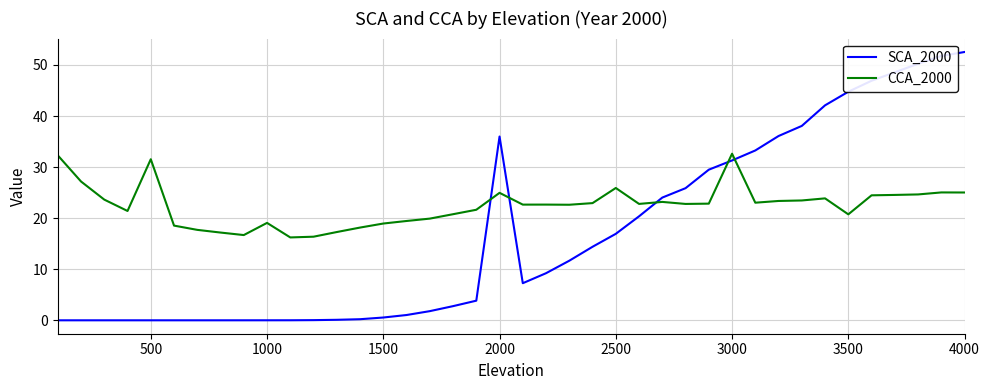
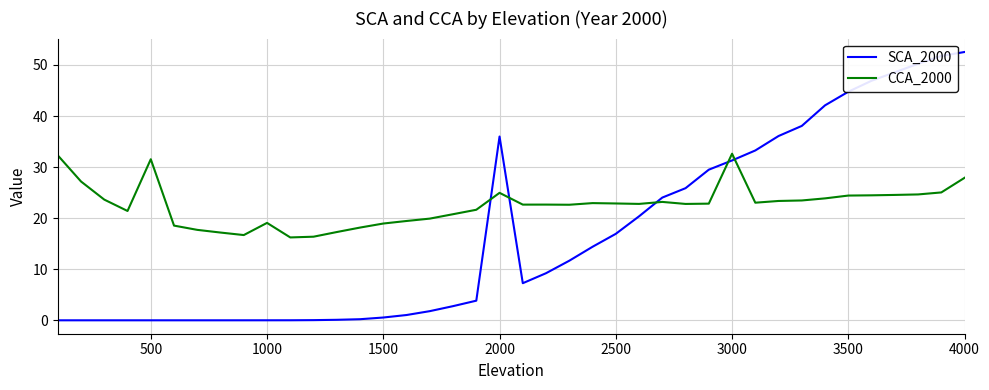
  {
    "SCA_2000": {
      "500": 0,
      "1000": 0,
      "1500": 1,
      "2000": 36,
      "2500": 17,
      "3000": 31,
      "3500": 45,
      "4000": 53
    },
    "CCA_2000": {
      "500": 32,
      "1000": 19,
      "1500": 19,
      "2000": 25,
-     "2500": 26,
+     "2500": 23,
      "3000": 33,
-     "3500": 21,
-     "4000": 25
+     "3500": 24,
+     "4000": 28
    }
  }
